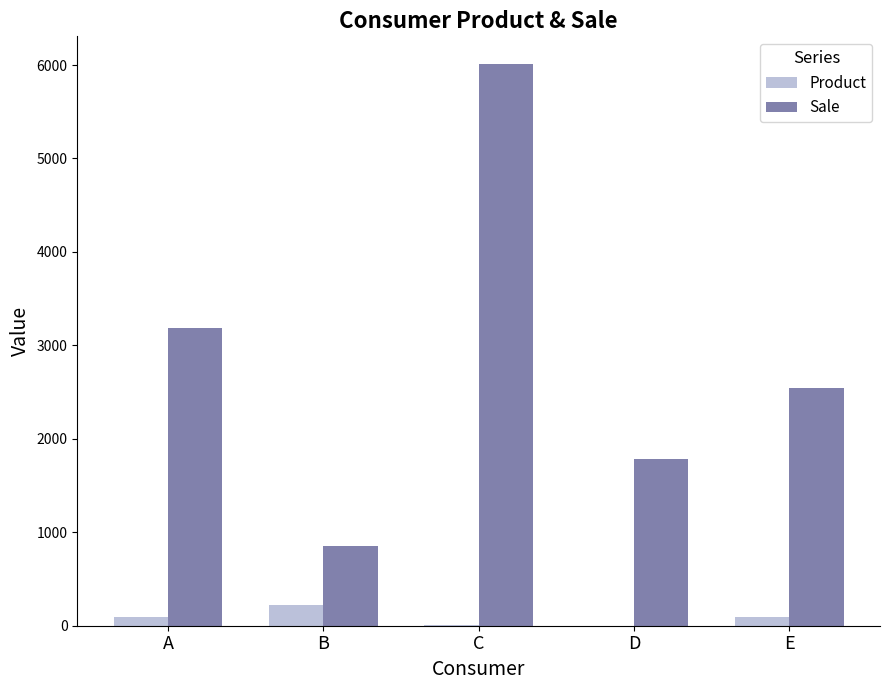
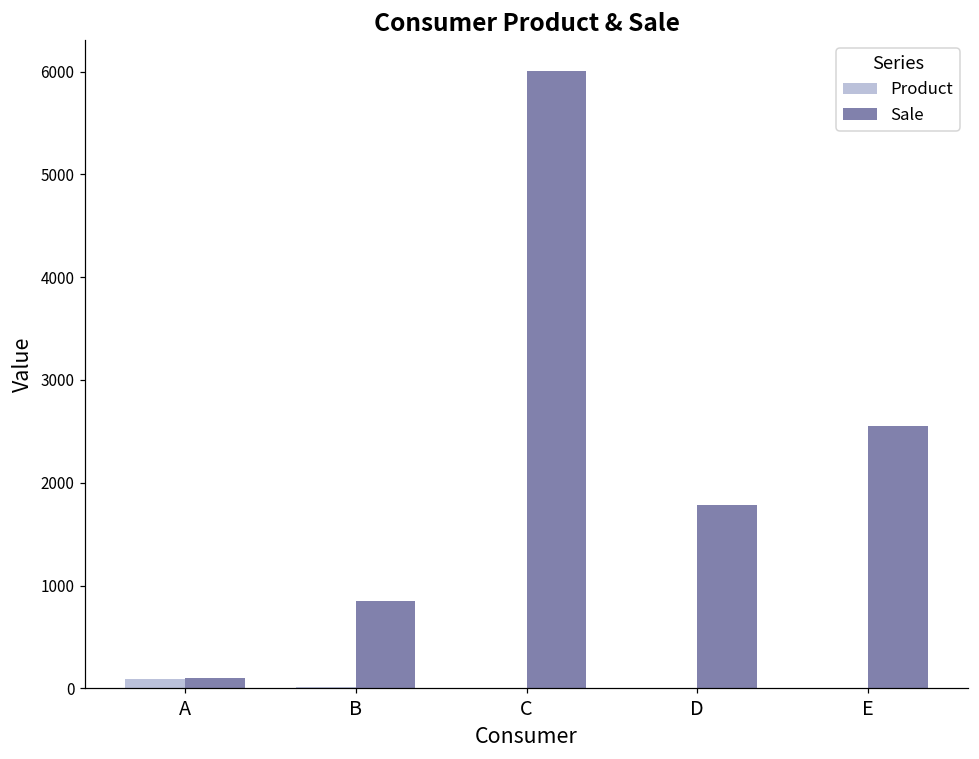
  {
    "Product": {
      "A": 100,
-     "B": 200,
-     "E": 100
+     "B": 0,
+     "E": 0
    },
    "Sale": {
-     "A": 3200,
+     "A": 100,
      "B": 900,
      "C": 6000,
      "D": 1800,
      "E": 2500
    }
  }
